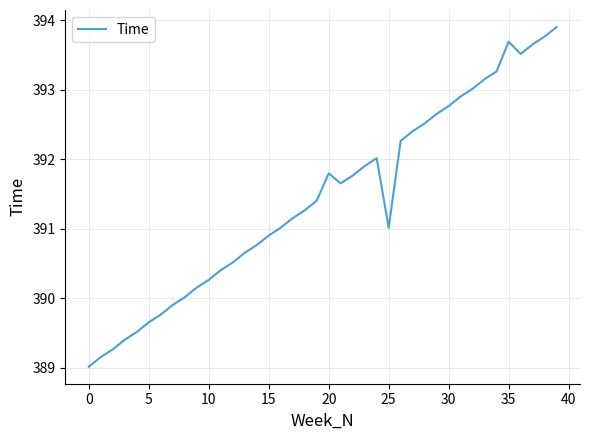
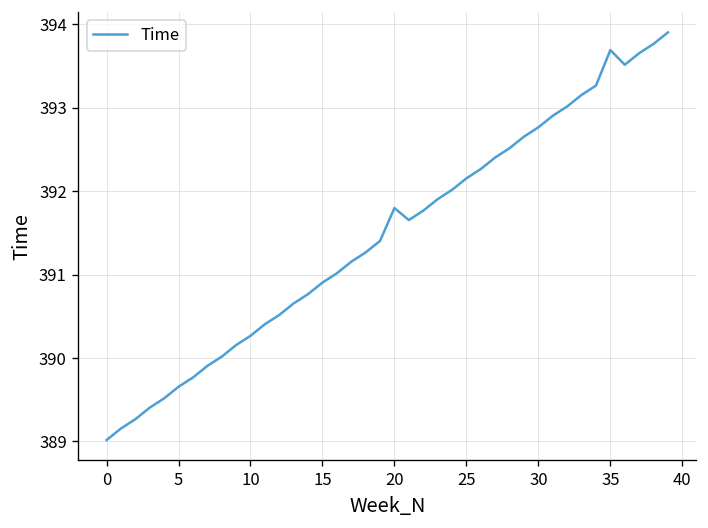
  {
    "0": 389.0,
    "5": 389.7,
    "10": 390.3,
    "15": 390.9,
    "20": 391.8,
-   "25": 391.0,
+   "25": 392.2,
    "30": 392.8,
    "35": 393.7
  }
